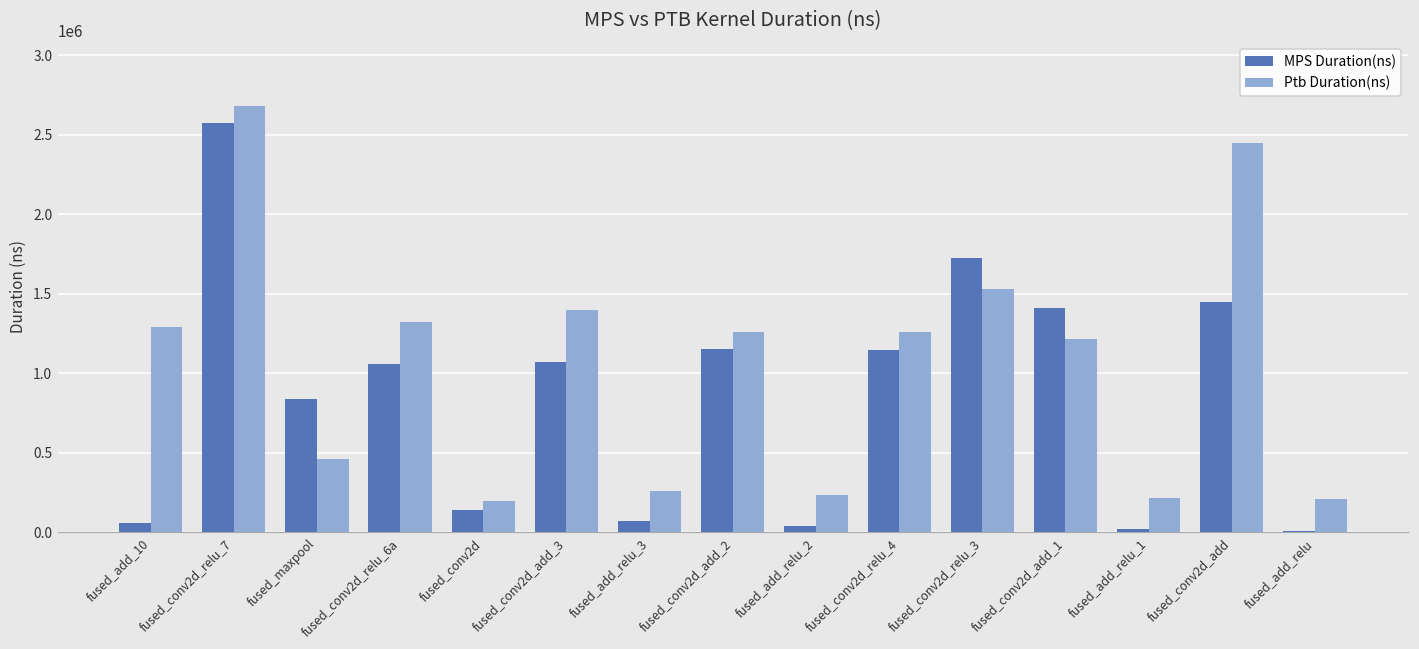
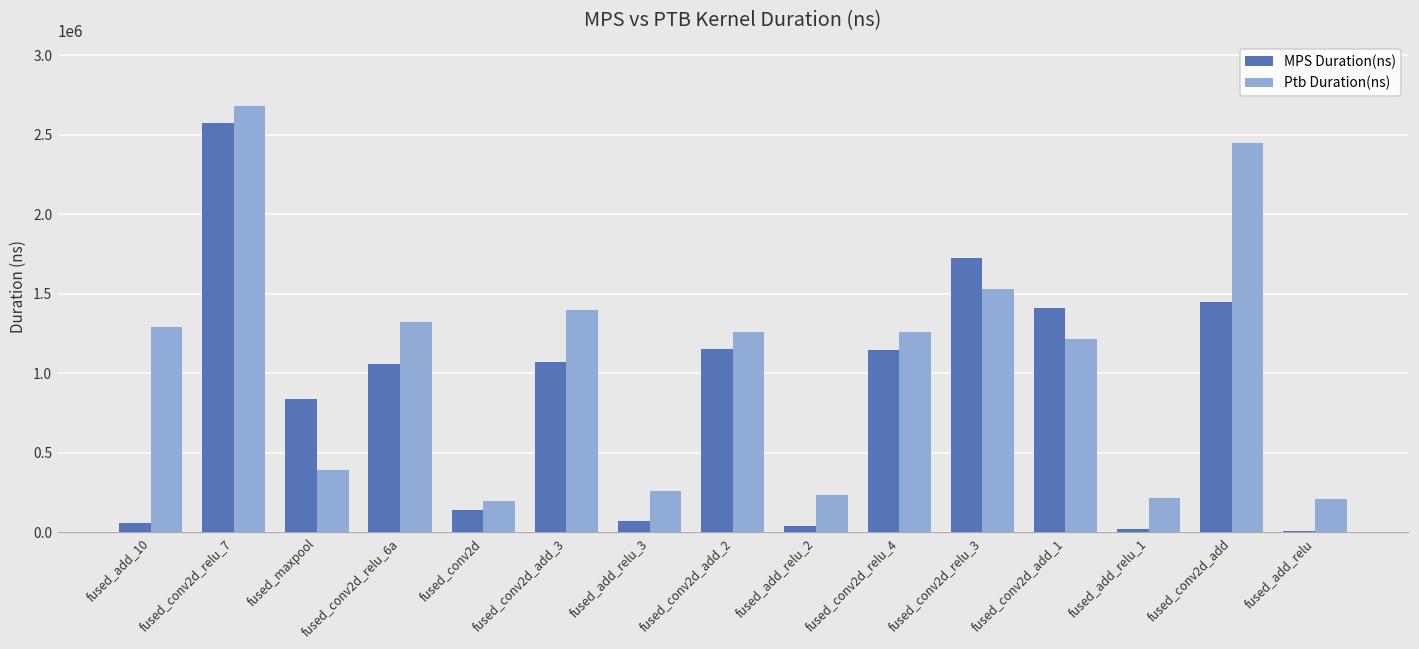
  {
    "MPS Duration(ns)": {
      "fused_add_10": 60000,
      "fused_conv2d_relu_7": 2570000,
      "fused_maxpool": 840000,
      "fused_conv2d_relu_6a": 1060000,
      "fused_conv2d": 140000,
      "fused_conv2d_add_3": 1070000,
      "fused_add_relu_3": 70000,
      "fused_conv2d_add_2": 1150000,
      "fused_add_relu_2": 40000,
      "fused_conv2d_relu_4": 1140000,
      "fused_conv2d_relu_3": 1730000,
      "fused_conv2d_add_1": 1410000,
      "fused_add_relu_1": 20000,
      "fused_conv2d_add": 1450000
    },
    "Ptb Duration(ns)": {
      "fused_add_10": 1290000,
      "fused_conv2d_relu_7": 2680000,
-     "fused_maxpool": 460000,
+     "fused_maxpool": 390000,
      "fused_conv2d_relu_6a": 1320000,
      "fused_conv2d": 200000,
      "fused_conv2d_add_3": 1400000,
      "fused_add_relu_3": 260000,
      "fused_conv2d_add_2": 1260000,
      "fused_add_relu_2": 230000,
      "fused_conv2d_relu_4": 1260000,
      "fused_conv2d_relu_3": 1530000,
      "fused_conv2d_add_1": 1220000,
      "fused_add_relu_1": 220000,
      "fused_conv2d_add": 2450000,
      "fused_add_relu": 210000
    }
  }
